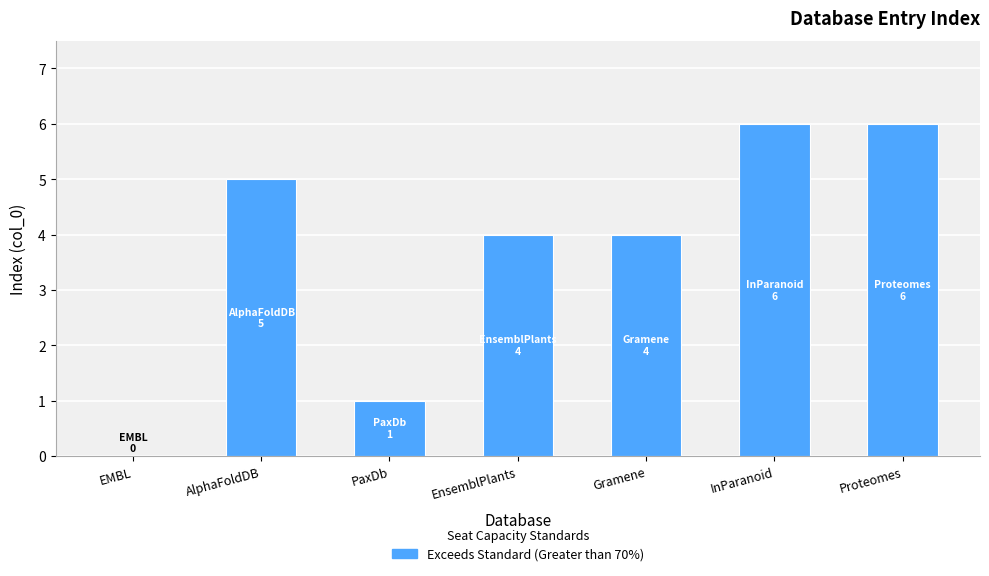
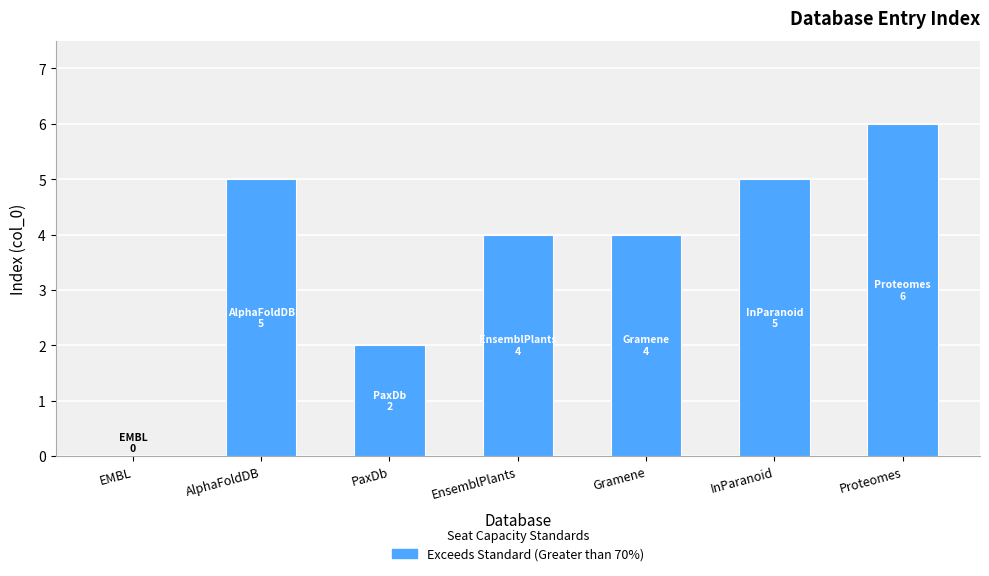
  {
    "EMBL": 0,
    "AlphaFoldDB": 5,
-   "PaxDb": 1,
+   "PaxDb": 2,
    "EnsemblPlants": 4,
    "Gramene": 4,
-   "InParanoid": 6,
+   "InParanoid": 5,
    "Proteomes": 6
  }
